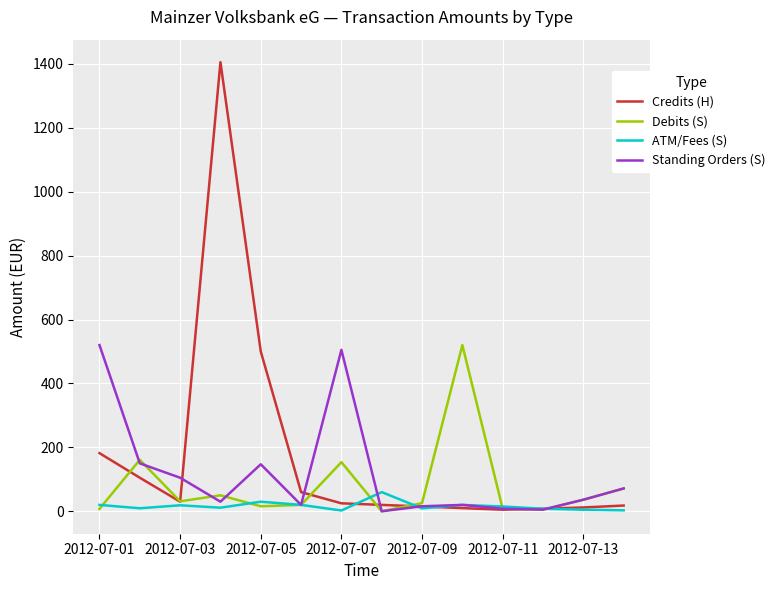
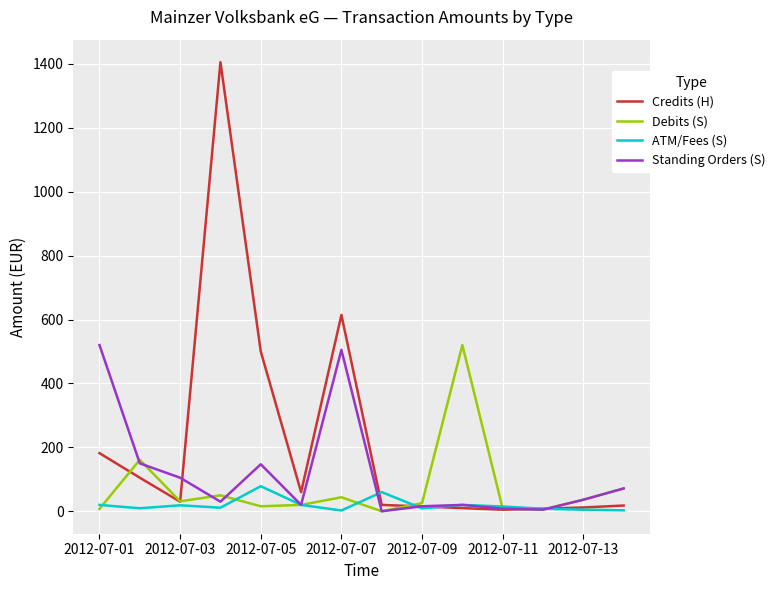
  {
    "Credits (H)": {
      "2012-07-01": 180,
      "2012-07-05": 500,
-     "2012-07-07": 30
+     "2012-07-07": 610
    },
    "Debits (S)": {
      "2012-07-01": 10,
      "2012-07-05": 20,
-     "2012-07-07": 150,
+     "2012-07-07": 40,
      "2012-07-09": 30
    },
    "ATM/Fees (S)": {
      "2012-07-01": 20,
      "2012-07-03": 20,
-     "2012-07-05": 30,
+     "2012-07-05": 80,
      "2012-07-07": 0
    },
    "Standing Orders (S)": {
      "2012-07-01": 520,
      "2012-07-03": 110,
      "2012-07-05": 150,
      "2012-07-07": 510
    }
  }
